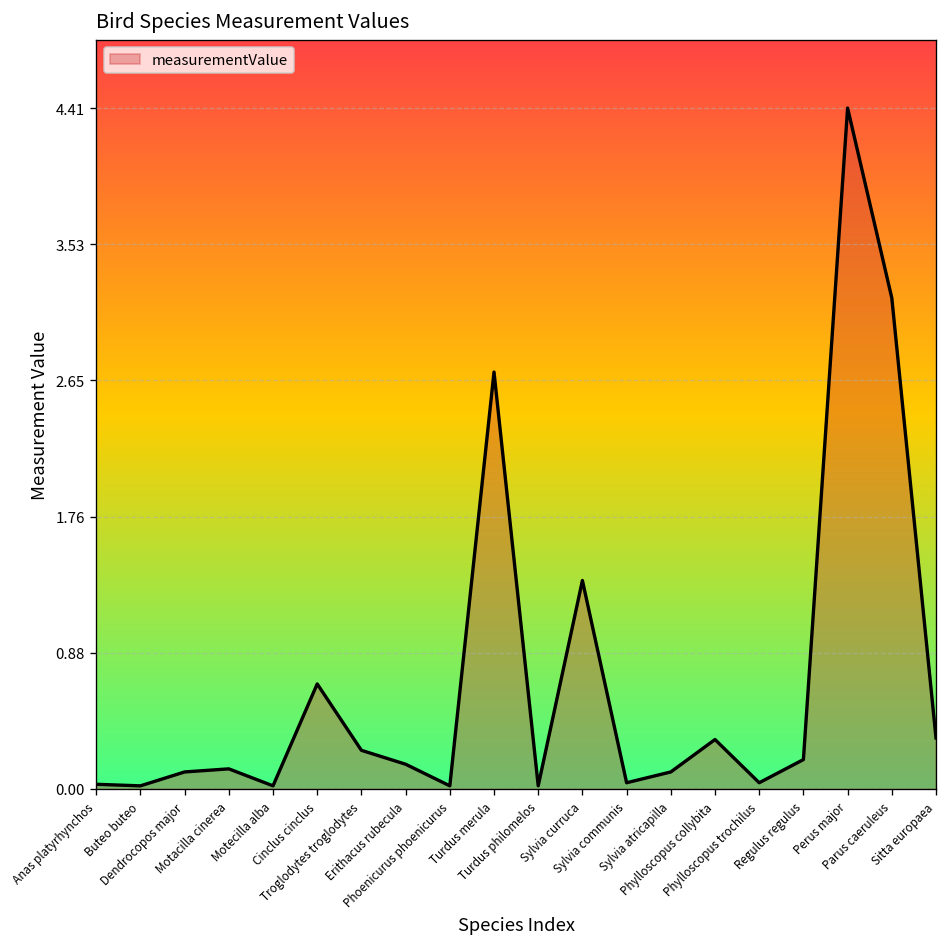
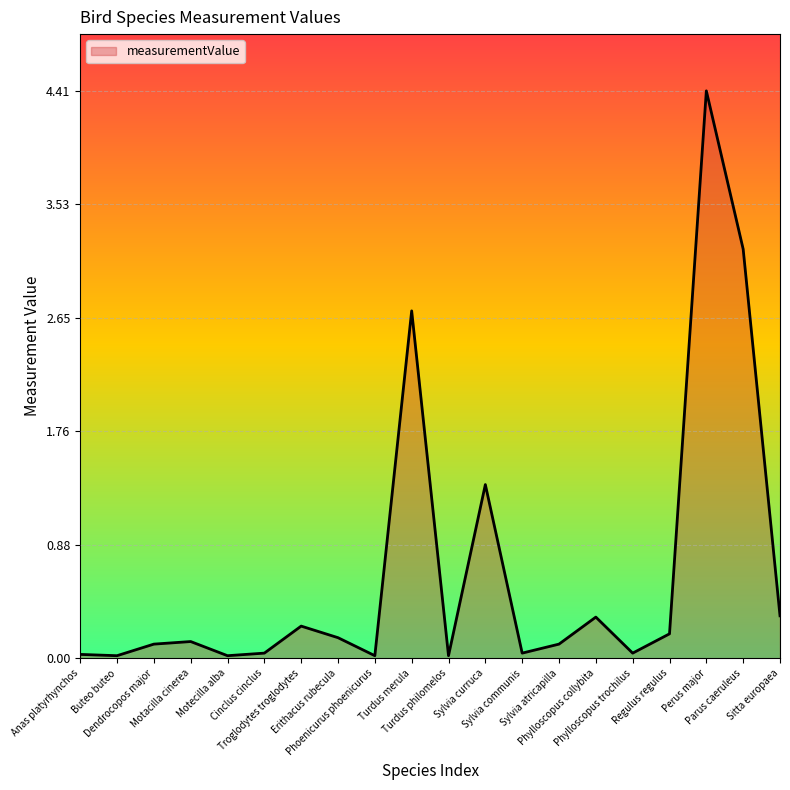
  {
    "Anas platyrhynchos": 0.03,
    "Buteo buteo": 0.02,
    "Dendrocopos major": 0.11,
    "Motacilla cinerea": 0.13,
    "Motecilla alba": 0.02,
-   "Cinclus cinclus": 0.68,
+   "Cinclus cinclus": 0.04,
    "Troglodytes troglodytes": 0.25,
    "Erithacus rubecula": 0.16,
    "Phoenicurus phoenicurus": 0.02,
    "Turdus merula": 2.70,
    "Turdus philomelos": 0.02,
    "Sylvia curruca": 1.35,
    "Sylvia communis": 0.04,
    "Sylvia atricapilla": 0.11,
    "Phylloscopus collybita": 0.32,
    "Phylloscopus trochilus": 0.04,
    "Regulus regulus": 0.19,
    "Perus major": 4.41,
    "Parus caeruleus": 3.18,
    "Sitta europaea": 0.33
  }
